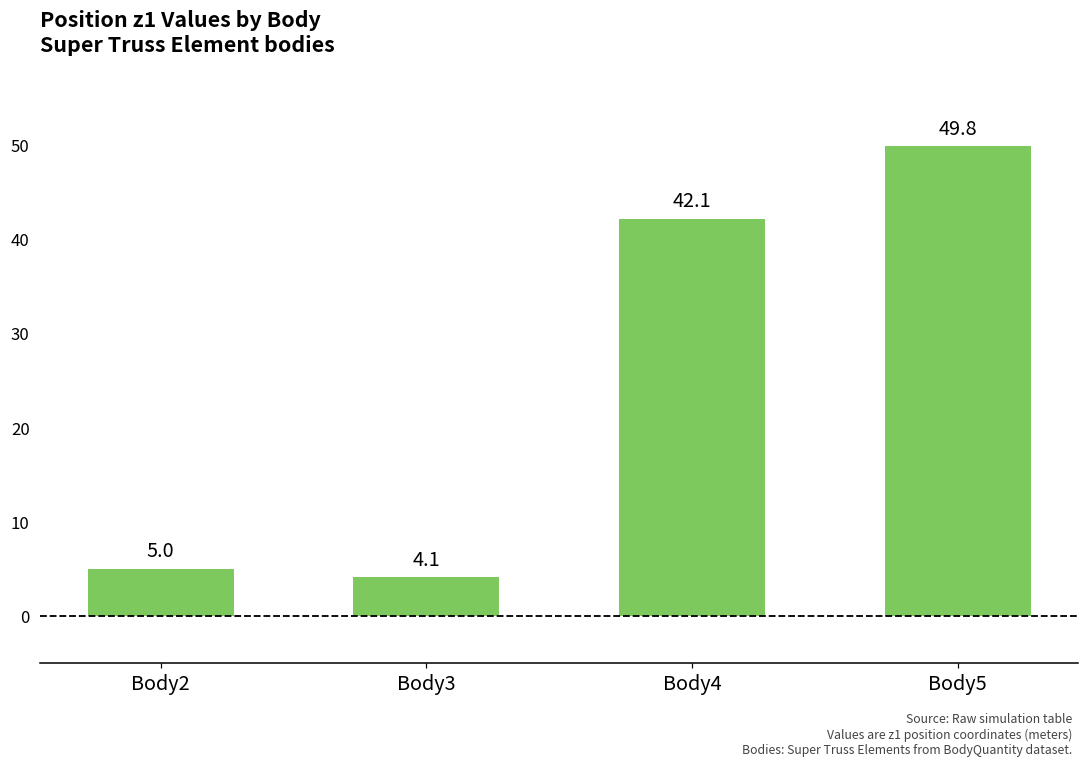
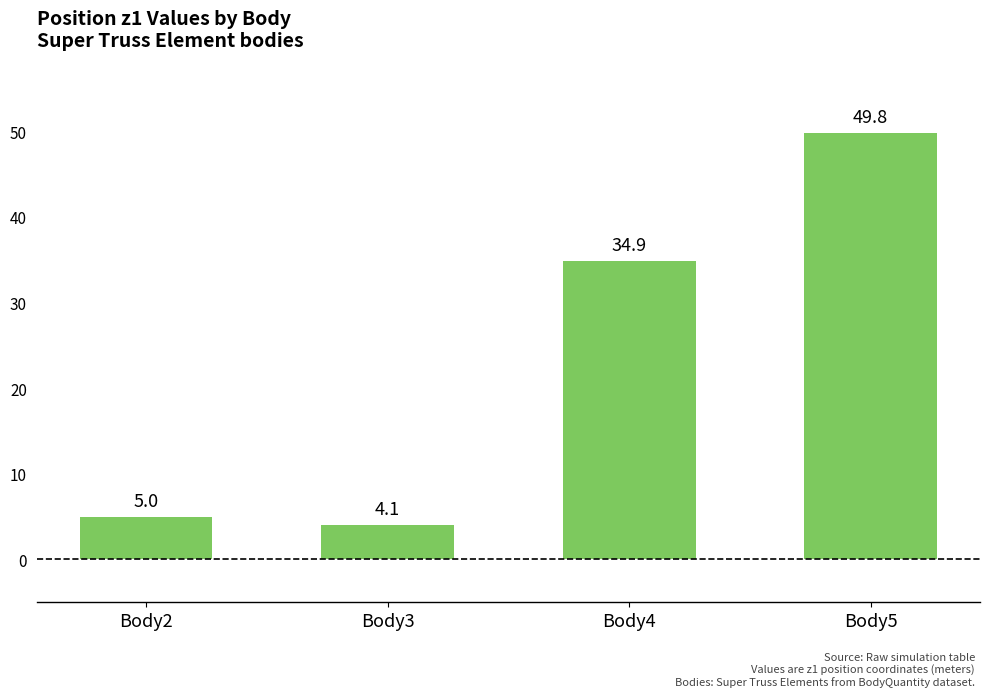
  {
    "Body2": 5.0,
    "Body3": 4.1,
-   "Body4": 42.1,
+   "Body4": 34.9,
    "Body5": 49.8
  }
